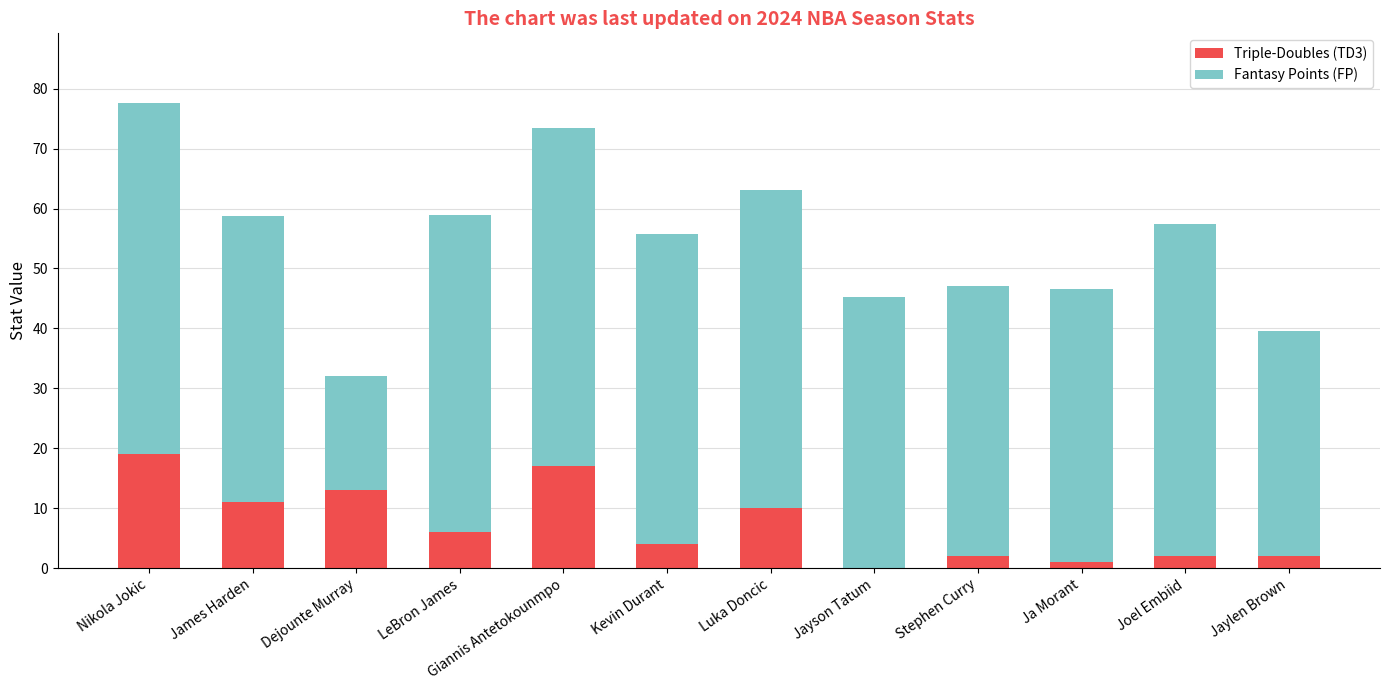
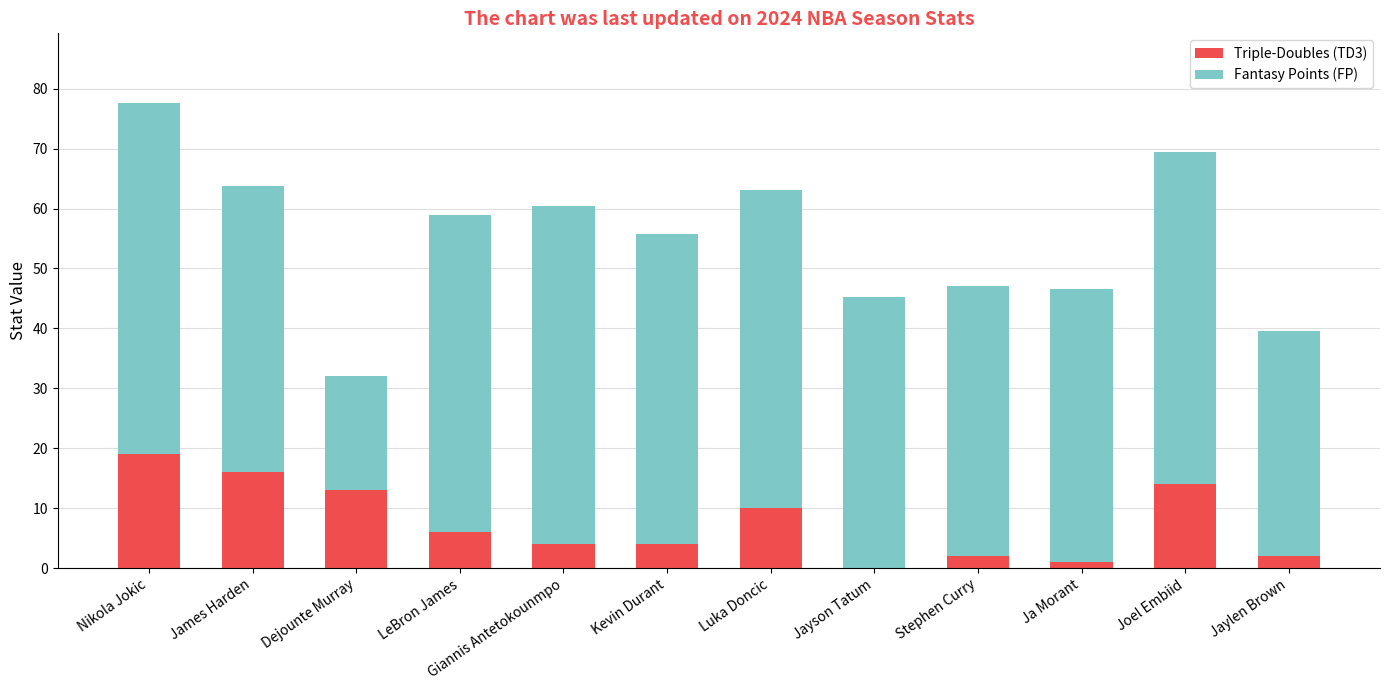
  {
    "Triple-Doubles (TD3)": {
      "Nikola Jokic": 19,
-     "James Harden": 11,
+     "James Harden": 16,
      "Dejounte Murray": 13,
      "LeBron James": 6,
-     "Giannis Antetokounmpo": 17,
+     "Giannis Antetokounmpo": 4,
      "Kevin Durant": 4,
      "Luka Doncic": 10,
      "Jayson Tatum": 0,
      "Stephen Curry": 2,
      "Ja Morant": 1,
-     "Joel Embiid": 2,
+     "Joel Embiid": 14,
      "Jaylen Brown": 2
    },
    "Fantasy Points (FP)": {
      "Nikola Jokic": 59,
      "James Harden": 48,
      "Dejounte Murray": 19,
      "LeBron James": 53,
      "Giannis Antetokounmpo": 57,
      "Kevin Durant": 52,
      "Luka Doncic": 53,
      "Jayson Tatum": 45,
      "Stephen Curry": 45,
      "Ja Morant": 46,
      "Joel Embiid": 56,
      "Jaylen Brown": 38
    }
  }
